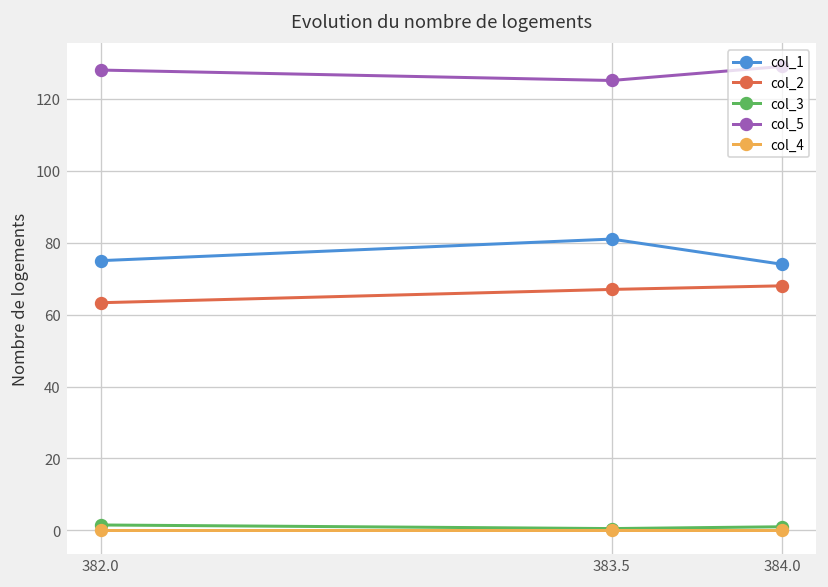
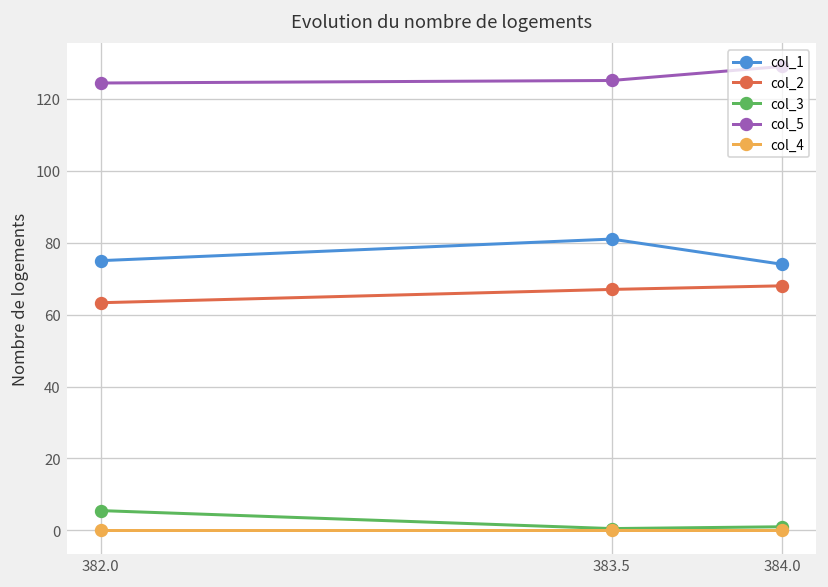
  {
    "col_1": {
      "382.0": 75,
      "383.5": 81,
      "384.0": 74
    },
    "col_2": {
      "382.0": 63,
      "383.5": 67,
      "384.0": 68
    },
    "col_3": {
-     "382.0": 2,
+     "382.0": 6,
      "384.0": 1
    },
    "col_5": {
-     "382.0": 128,
+     "382.0": 124,
      "383.5": 125
    },
    "col_4": {
      "382.0": 0,
      "384.0": 0
    }
  }
